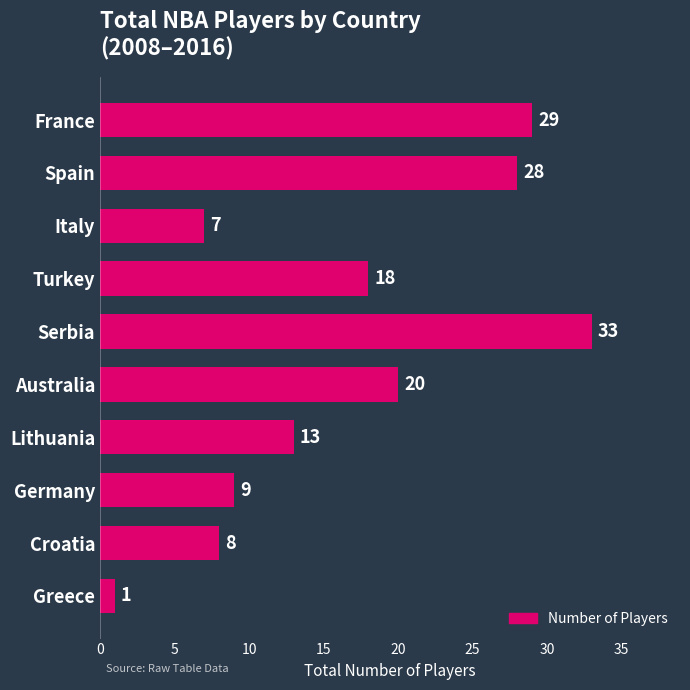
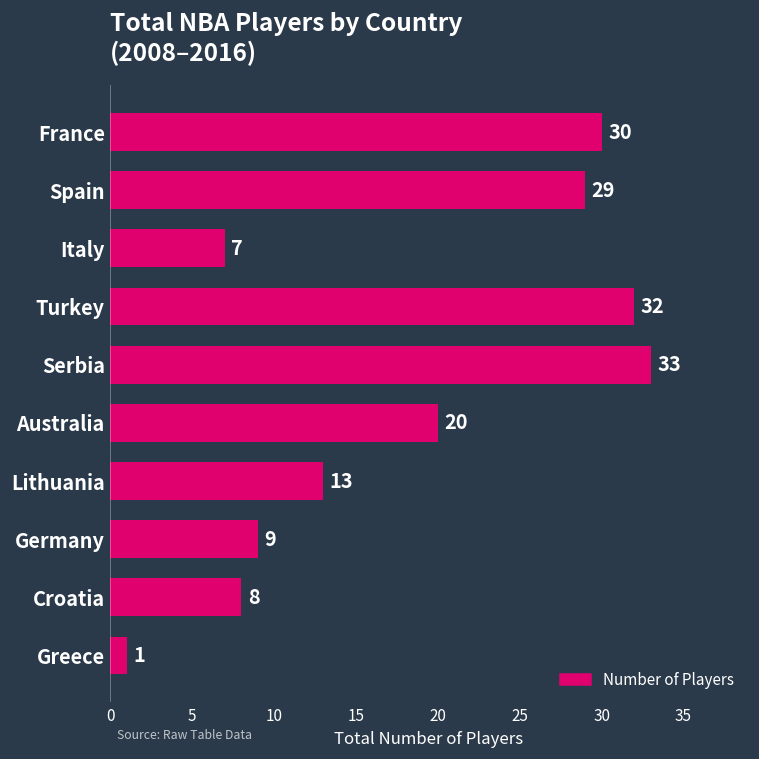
  {
-   "France": 29,
-   "Spain": 28,
+   "France": 30,
+   "Spain": 29,
    "Italy": 7,
-   "Turkey": 18,
+   "Turkey": 32,
    "Serbia": 33,
    "Australia": 20,
    "Lithuania": 13,
    "Germany": 9,
    "Croatia": 8,
    "Greece": 1
  }
